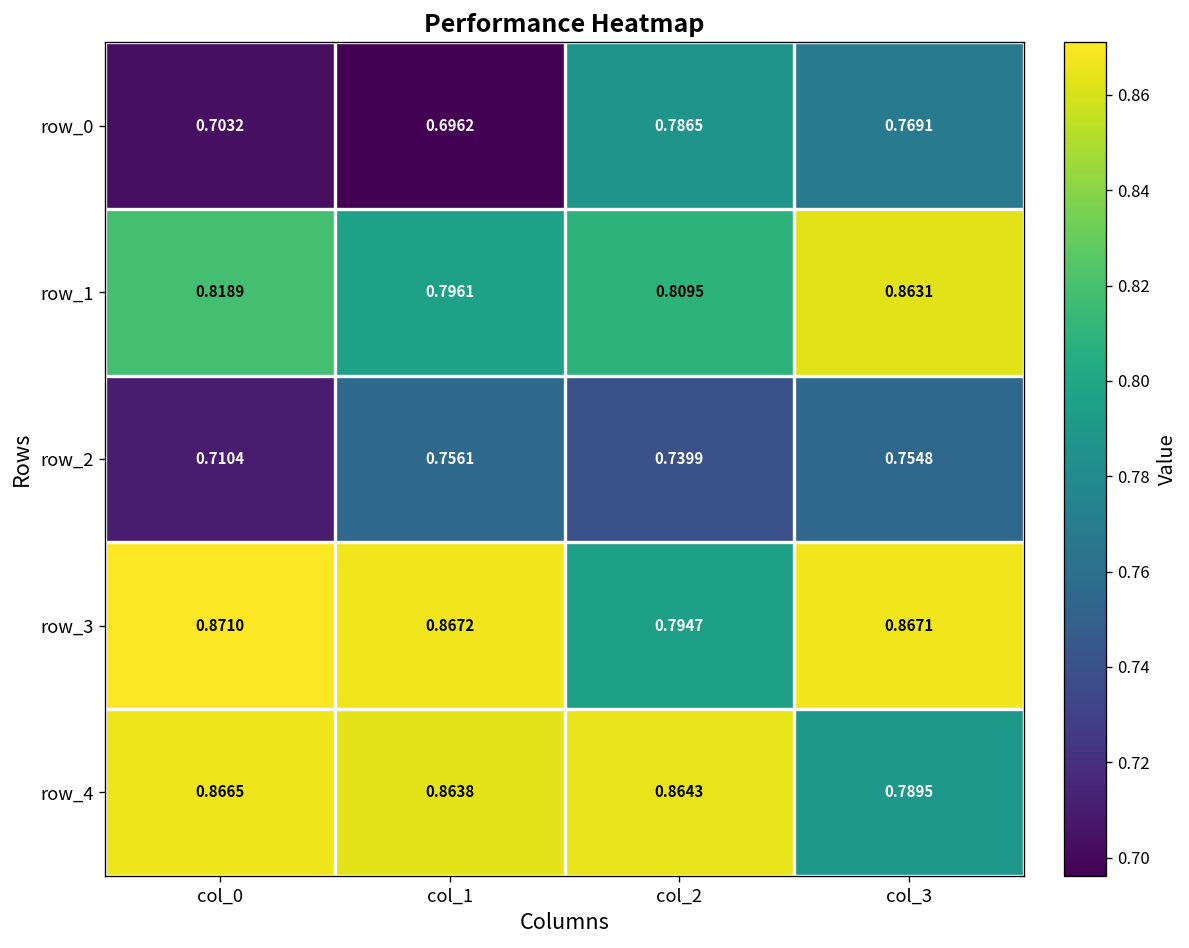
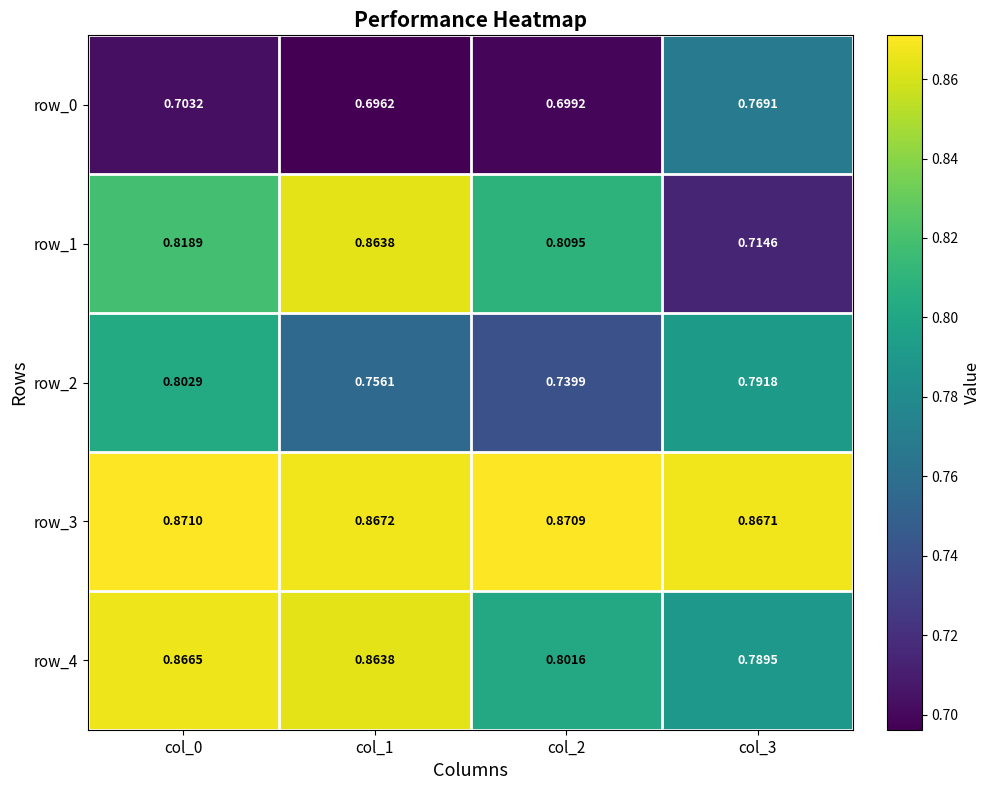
  {
    "row_0": {
      "col_0": 0.7032,
      "col_1": 0.6962,
-     "col_2": 0.7865,
+     "col_2": 0.6992,
      "col_3": 0.7691
    },
    "row_1": {
      "col_0": 0.8189,
-     "col_1": 0.7961,
+     "col_1": 0.8638,
      "col_2": 0.8095,
-     "col_3": 0.8631
+     "col_3": 0.7146
    },
    "row_2": {
-     "col_0": 0.7104,
+     "col_0": 0.8029,
      "col_1": 0.7561,
      "col_2": 0.7399,
-     "col_3": 0.7548
+     "col_3": 0.7918
    },
    "row_3": {
      "col_0": 0.8710,
      "col_1": 0.8672,
-     "col_2": 0.7947,
+     "col_2": 0.8709,
      "col_3": 0.8671
    },
    "row_4": {
      "col_0": 0.8665,
      "col_1": 0.8638,
-     "col_2": 0.8643,
+     "col_2": 0.8016,
      "col_3": 0.7895
    }
  }
